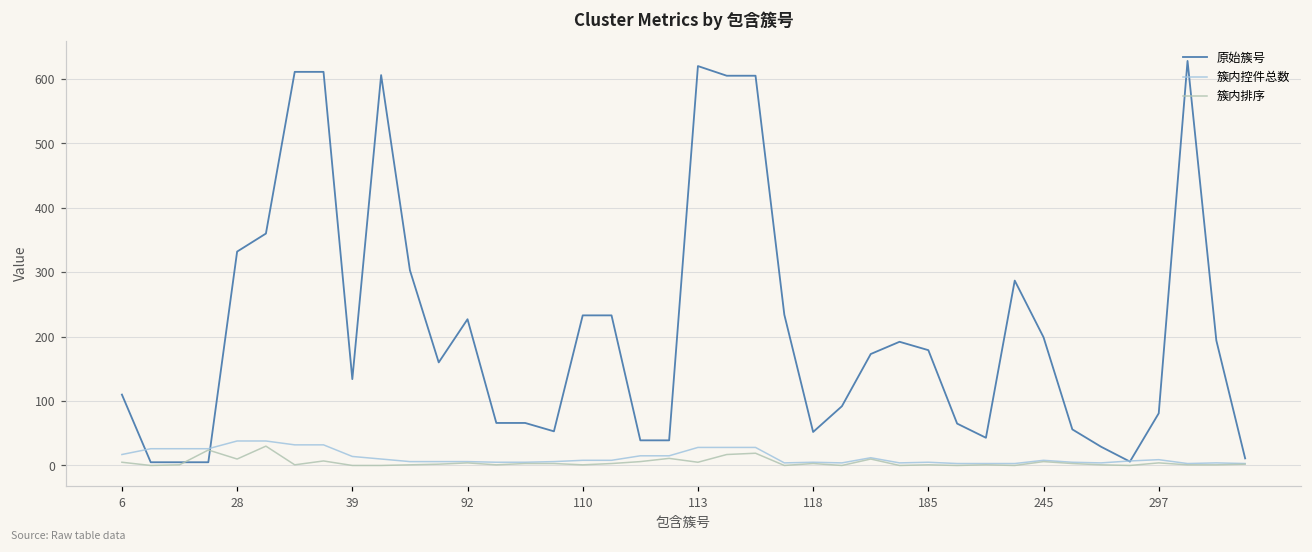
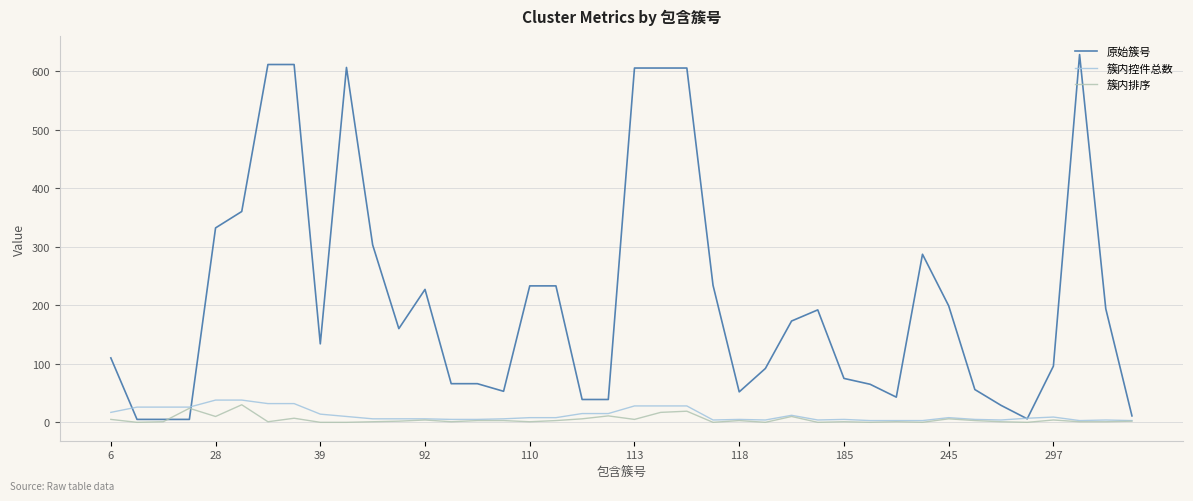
  {
    "原始簇号": {
      "28": 330,
      "92": 230,
      "110": 230,
-     "113": 620,
+     "113": 610,
      "118": 50,
-     "185": 180,
+     "185": 80,
      "245": 200,
-     "297": 80
+     "297": 100
    }
  }
